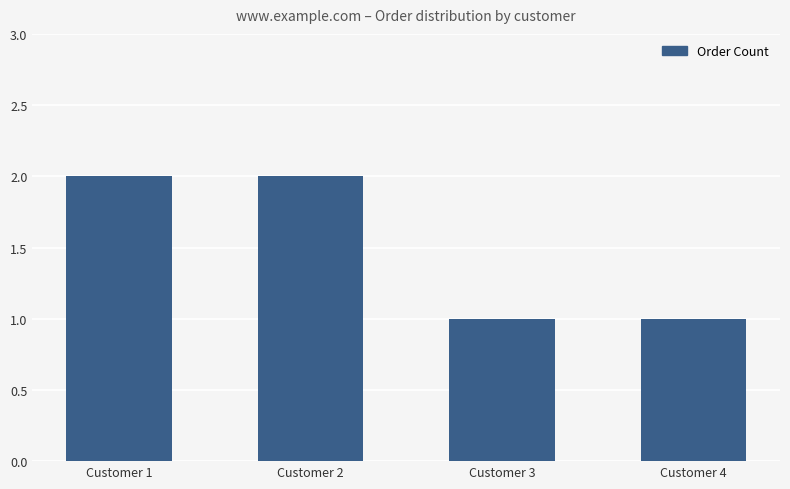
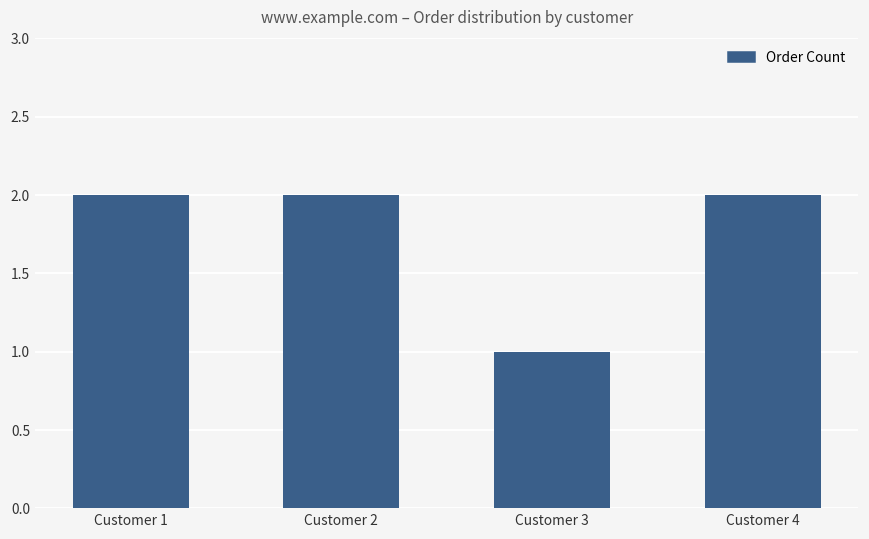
  {
    "Customer 1": 2,
    "Customer 2": 2,
    "Customer 3": 1,
-   "Customer 4": 1
+   "Customer 4": 2
  }
